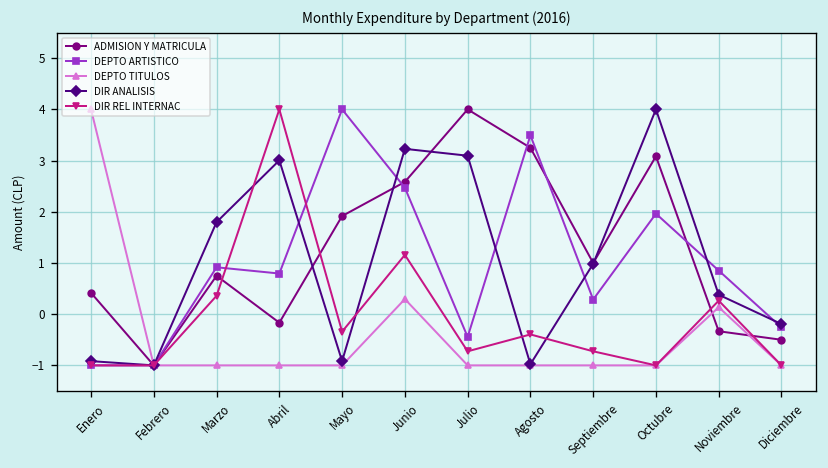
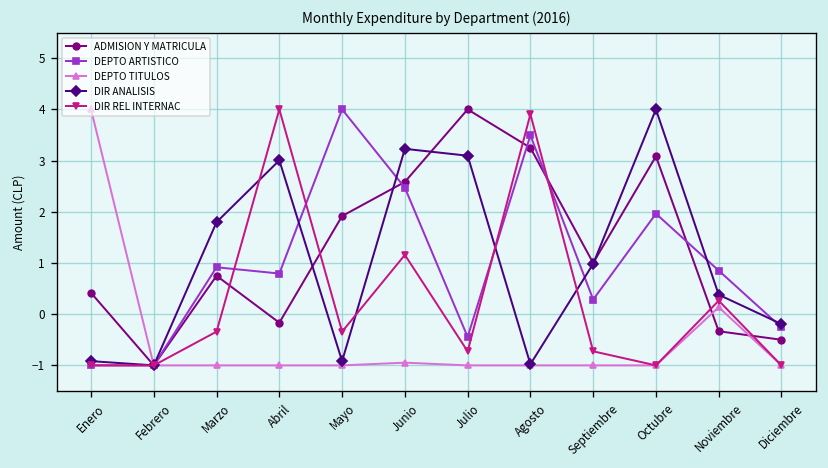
  {
    "DEPTO ARTISTICO": {
      "Marzo": 0.9,
      "Abril": 0.8,
      "Mayo": 4.0,
      "Junio": 2.5,
      "Julio": -0.4,
      "Agosto": 3.5,
      "Septiembre": 0.3,
      "Octubre": 2.0,
      "Noviembre": 0.9,
      "Diciembre": -0.3
    },
    "DEPTO TITULOS": {
      "Marzo": -1.0,
      "Abril": -1.0,
      "Mayo": -1.0,
-     "Junio": 0.3,
+     "Junio": -0.9,
      "Julio": -1.0,
      "Septiembre": -1.0,
      "Noviembre": 0.1
    },
    "DIR REL INTERNAC": {
-     "Marzo": 0.4,
+     "Marzo": -0.3,
      "Abril": 4.0,
      "Mayo": -0.3,
      "Junio": 1.2,
      "Julio": -0.7,
-     "Agosto": -0.4,
+     "Agosto": 3.9,
      "Septiembre": -0.7,
      "Noviembre": 0.3
    }
  }
